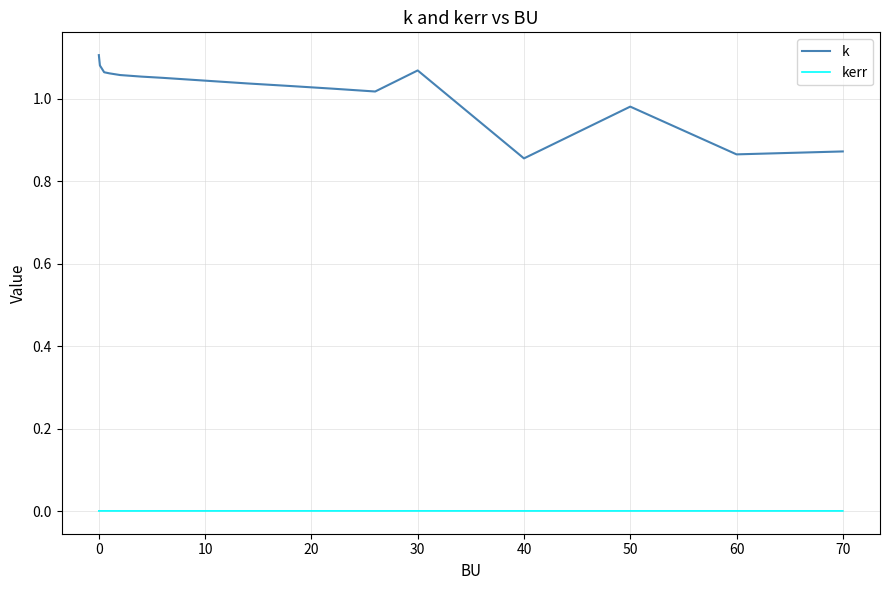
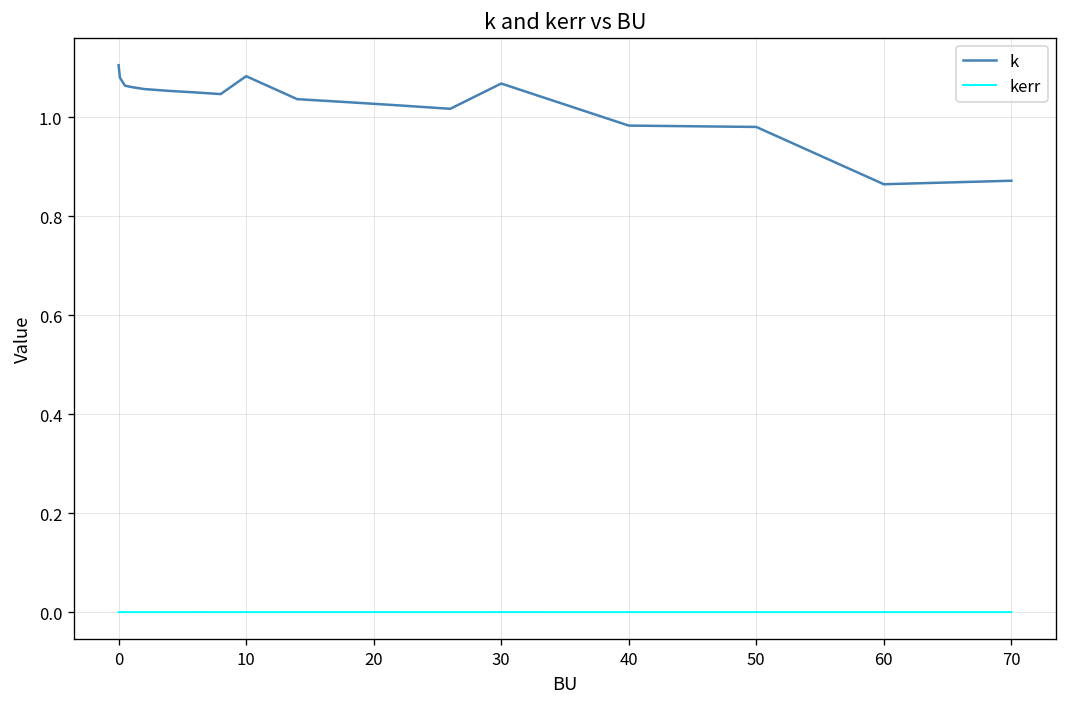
  {
    "k": {
      "0": 1.11,
-     "10": 1.04,
+     "10": 1.08,
      "30": 1.07,
-     "40": 0.86,
+     "40": 0.98,
      "50": 0.98,
      "60": 0.86,
      "70": 0.87
    },
    "kerr": {
      "0": 0.00,
      "10": 0.00,
      "30": 0.00,
      "40": 0.00,
      "50": 0.00,
      "60": 0.00,
      "70": 0.00
    }
  }
